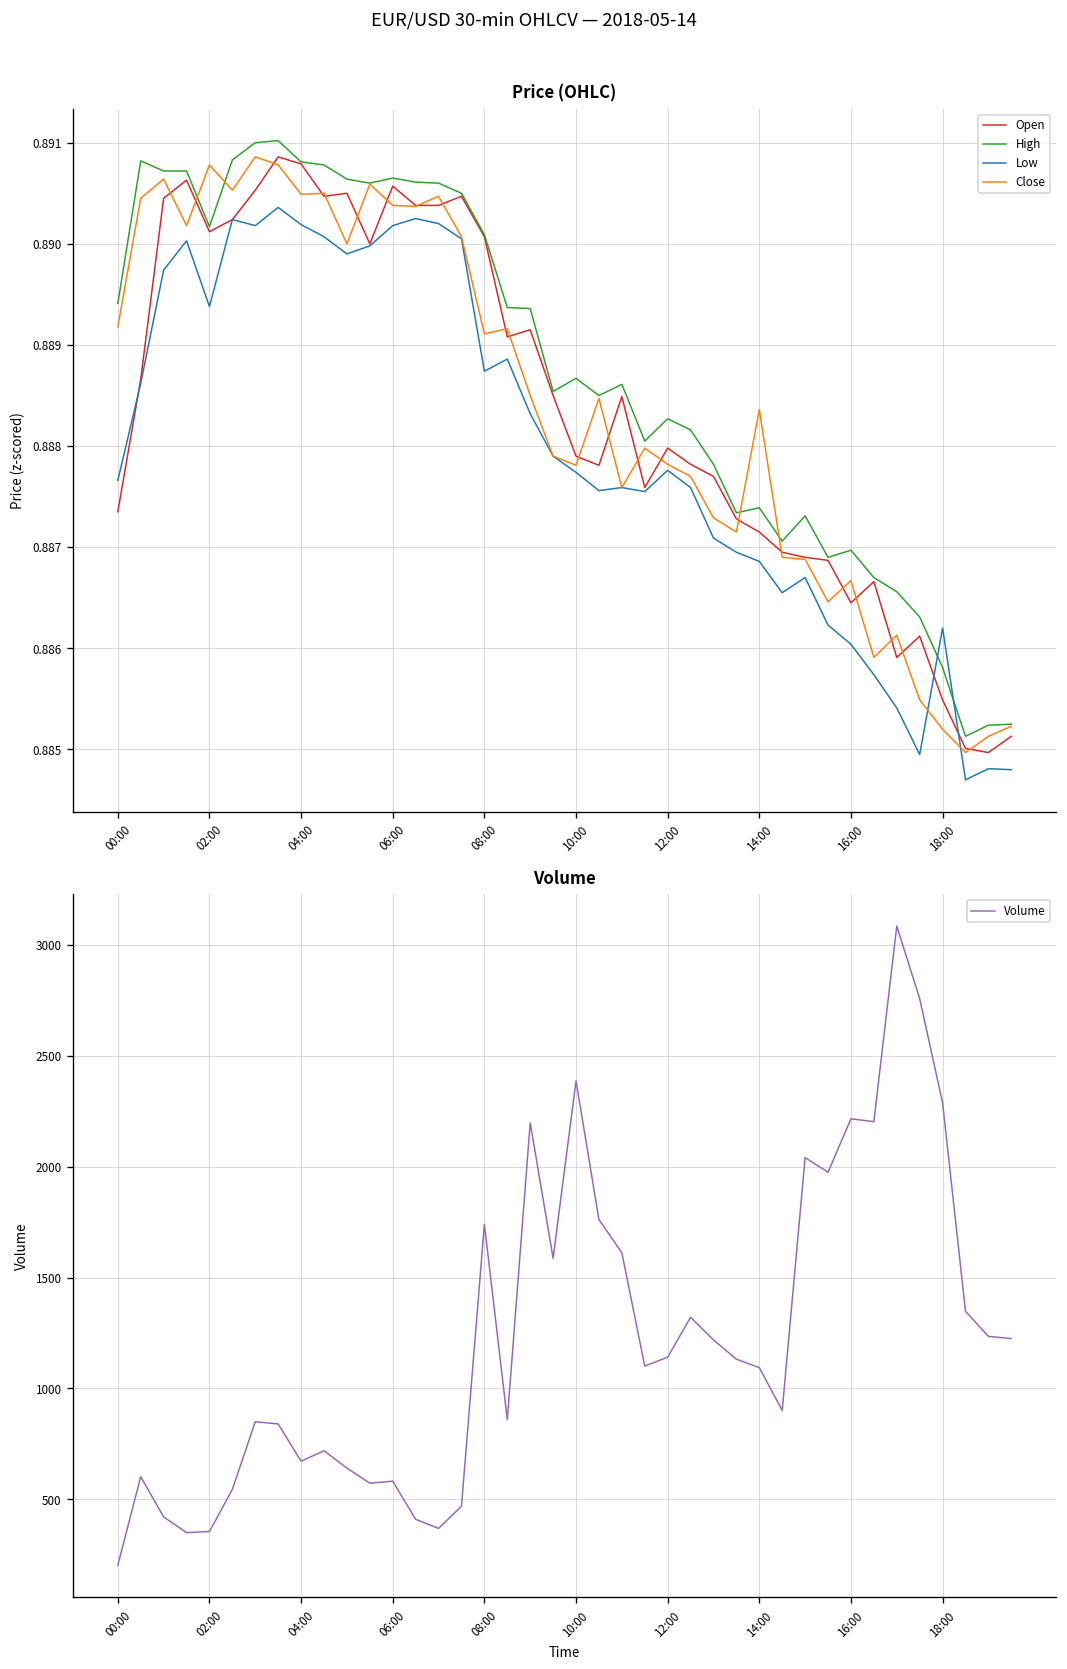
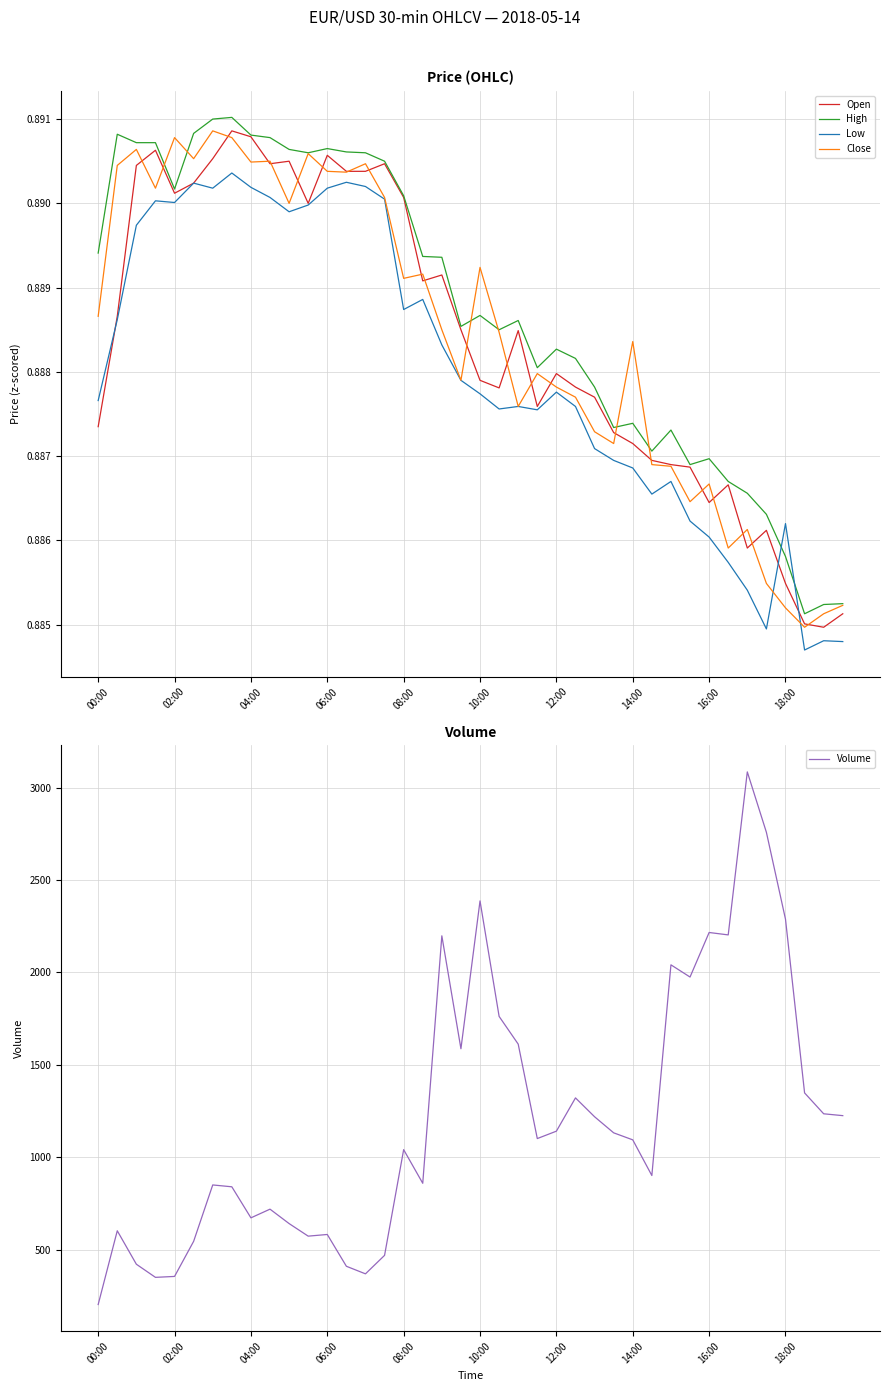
  {
    "Price (OHLC)": {
      "Open": {
        "00:00": 0.8874,
        "02:00": 0.8901,
        "06:00": 0.8906,
        "10:00": 0.8879,
        "12:00": 0.8880,
        "14:00": 0.8872,
        "16:00": 0.8865,
        "18:00": 0.8855
      },
      "High": {
        "00:00": 0.8894,
        "02:00": 0.8902,
        "06:00": 0.8907,
        "10:00": 0.8887,
        "12:00": 0.8883,
        "14:00": 0.8874,
        "16:00": 0.8870,
        "18:00": 0.8858
      },
      "Low": {
        "00:00": 0.8877,
-       "02:00": 0.8894,
+       "02:00": 0.8900,
        "04:00": 0.8902,
        "06:00": 0.8902,
        "08:00": 0.8887,
        "10:00": 0.8877,
        "12:00": 0.8878,
        "14:00": 0.8869,
        "16:00": 0.8860,
        "18:00": 0.8862
      },
      "Close": {
-       "00:00": 0.8892,
+       "00:00": 0.8887,
        "02:00": 0.8908,
        "04:00": 0.8905,
        "06:00": 0.8904,
        "08:00": 0.8891,
-       "10:00": 0.8878,
+       "10:00": 0.8892,
        "12:00": 0.8878,
        "14:00": 0.8884,
        "16:00": 0.8867,
        "18:00": 0.8852
      }
    },
    "Volume": {
      "00:00": 200,
      "02:00": 360,
      "04:00": 670,
      "06:00": 580,
-     "08:00": 1740,
+     "08:00": 1040,
      "10:00": 2390,
      "12:00": 1140,
      "14:00": 1090,
      "16:00": 2220,
      "18:00": 2290
    }
  }
